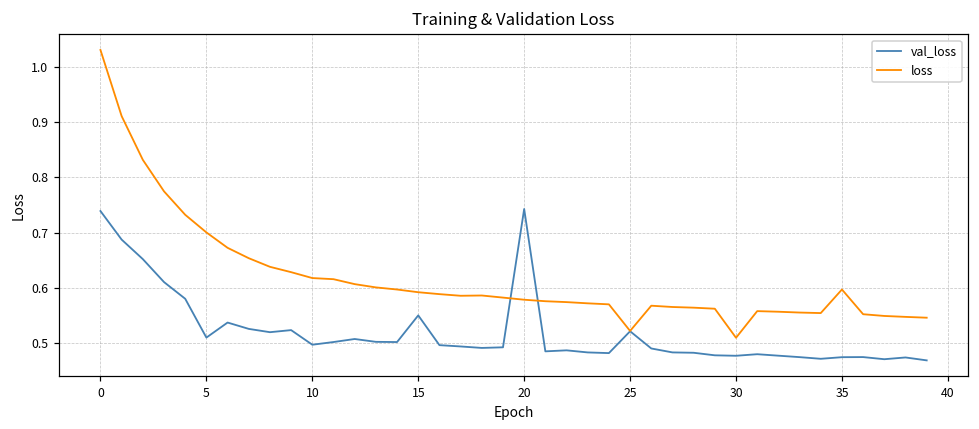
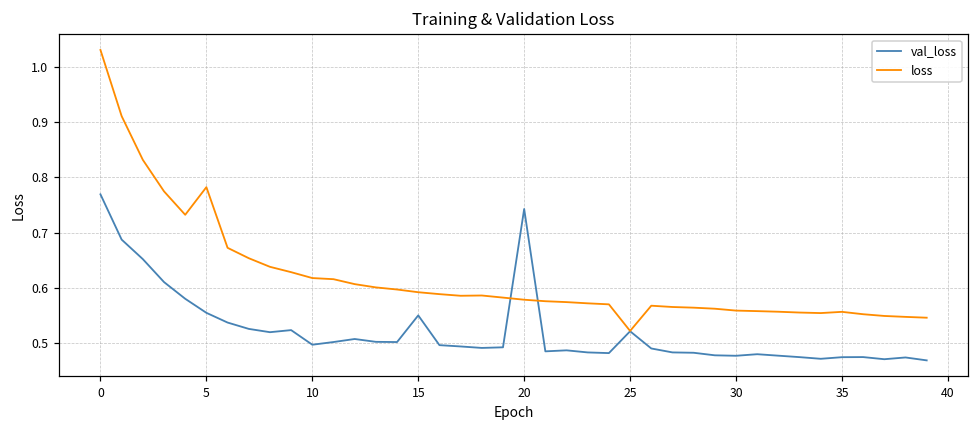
  {
    "val_loss": {
-     "0": 0.74,
-     "5": 0.51,
+     "0": 0.77,
+     "5": 0.56,
      "10": 0.50,
      "15": 0.55,
      "20": 0.74,
      "30": 0.48,
      "35": 0.48
    },
    "loss": {
      "0": 1.03,
-     "5": 0.70,
+     "5": 0.78,
      "10": 0.62,
      "15": 0.59,
      "20": 0.58,
-     "30": 0.51,
-     "35": 0.60
+     "30": 0.56,
+     "35": 0.56
    }
  }
